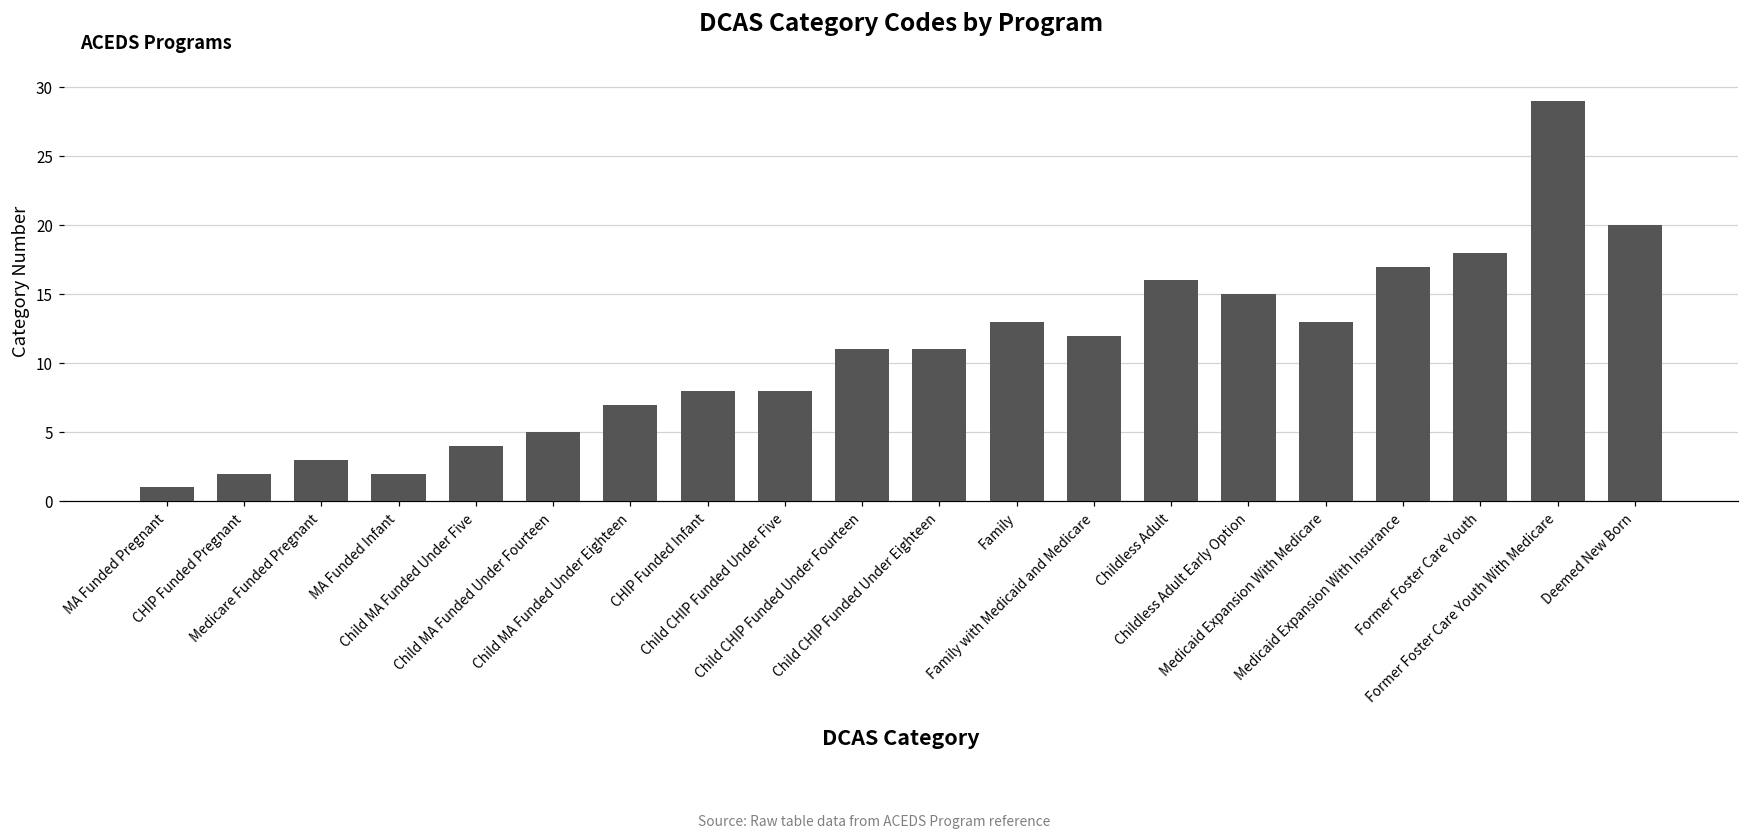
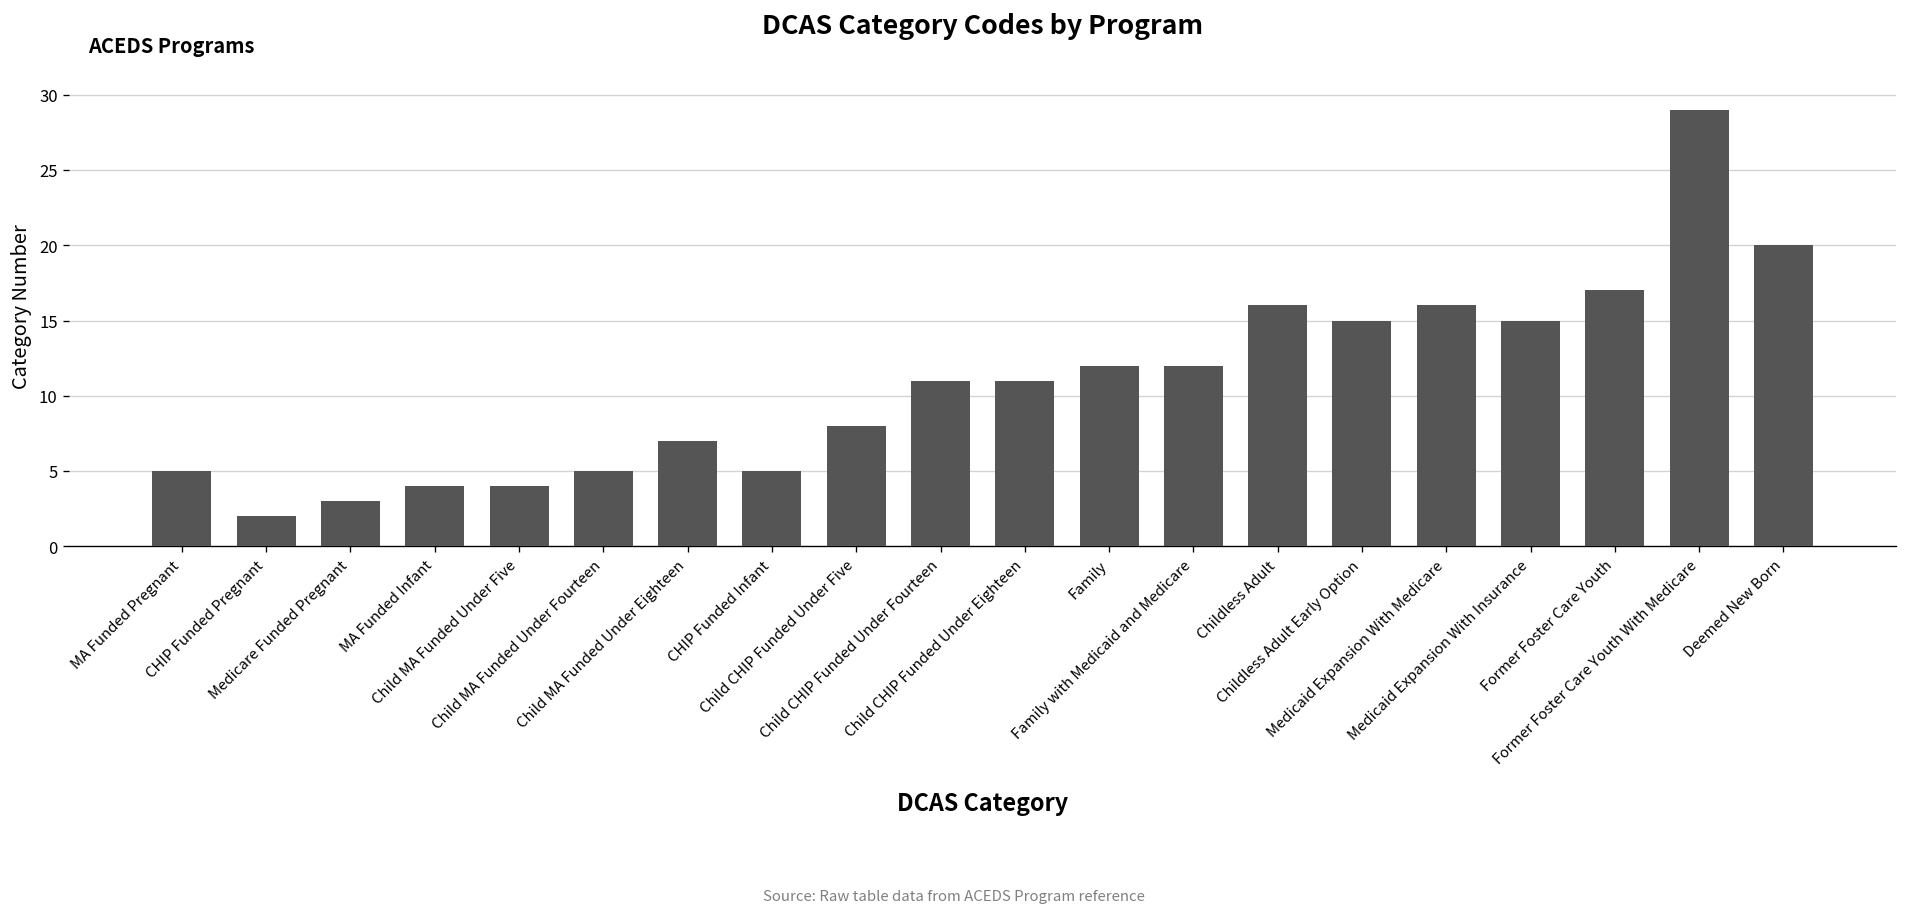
  {
-   "MA Funded Pregnant": 1,
+   "MA Funded Pregnant": 5,
    "CHIP Funded Pregnant": 2,
    "Medicare Funded Pregnant": 3,
-   "MA Funded Infant": 2,
+   "MA Funded Infant": 4,
    "Child MA Funded Under Five": 4,
    "Child MA Funded Under Fourteen": 5,
    "Child MA Funded Under Eighteen": 7,
-   "CHIP Funded Infant": 8,
+   "CHIP Funded Infant": 5,
    "Child CHIP Funded Under Five": 8,
    "Child CHIP Funded Under Fourteen": 11,
    "Child CHIP Funded Under Eighteen": 11,
-   "Family": 13,
+   "Family": 12,
    "Family with Medicaid and Medicare": 12,
    "Childless Adult": 16,
    "Childless Adult Early Option": 15,
-   "Medicaid Expansion With Medicare": 13,
-   "Medicaid Expansion With Insurance": 17,
-   "Former Foster Care Youth": 18,
+   "Medicaid Expansion With Medicare": 16,
+   "Medicaid Expansion With Insurance": 15,
+   "Former Foster Care Youth": 17,
    "Former Foster Care Youth With Medicare": 29,
    "Deemed New Born": 20
  }
